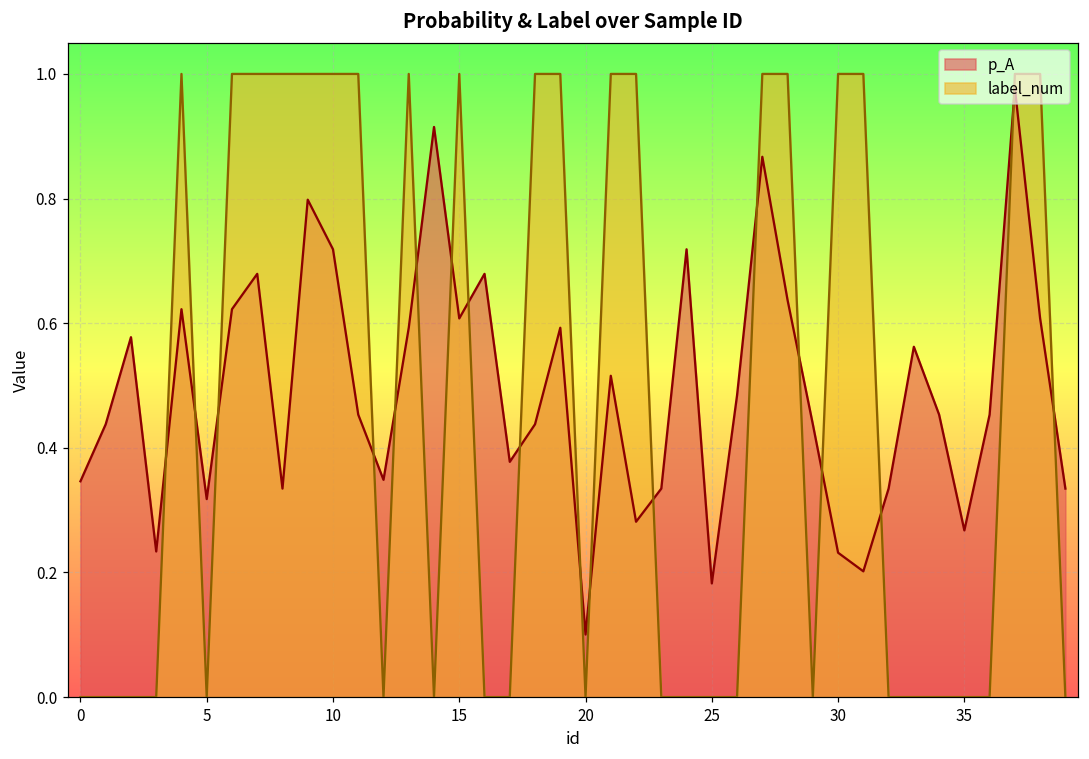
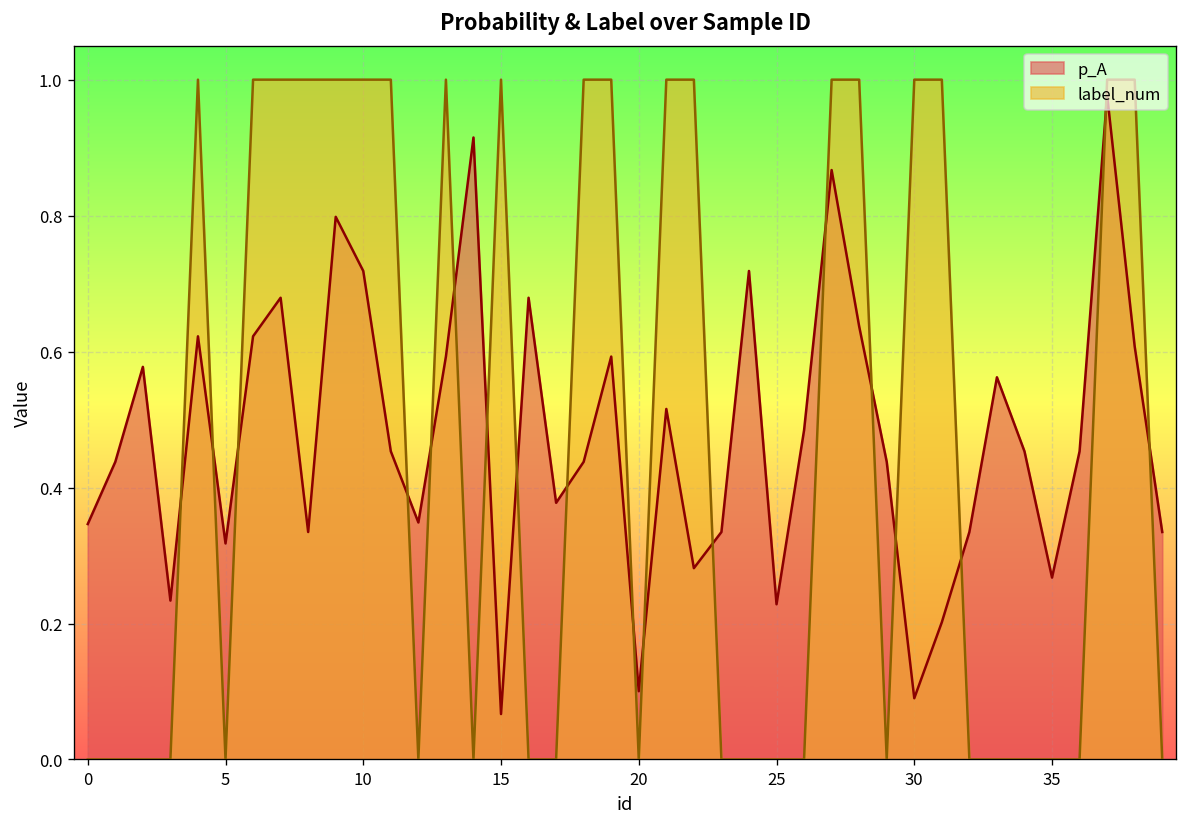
  {
    "p_A": {
      "0": 0.35,
      "5": 0.32,
      "10": 0.72,
-     "15": 0.61,
+     "15": 0.07,
      "20": 0.10,
-     "25": 0.18,
-     "30": 0.23,
+     "25": 0.23,
+     "30": 0.09,
      "35": 0.27
    },
    "label_num": {
      "0": 0.00,
      "5": 0.00,
      "10": 1.00,
      "15": 1.00,
      "20": 0.00,
      "25": 0.00,
      "30": 1.00,
      "35": 0.00
    }
  }
